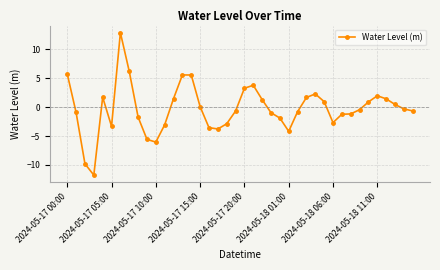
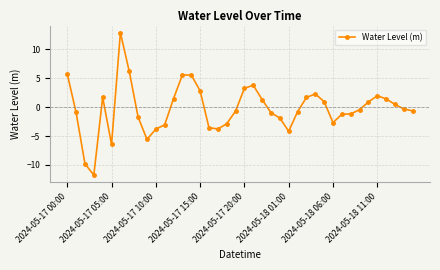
  {
    "2024-05-17 00:00": 6,
-   "2024-05-17 05:00": -3,
-   "2024-05-17 10:00": -6,
-   "2024-05-17 15:00": 0,
+   "2024-05-17 05:00": -6,
+   "2024-05-17 10:00": -4,
+   "2024-05-17 15:00": 3,
    "2024-05-17 20:00": 3,
    "2024-05-18 01:00": -4,
    "2024-05-18 06:00": -3,
    "2024-05-18 11:00": 2
  }
